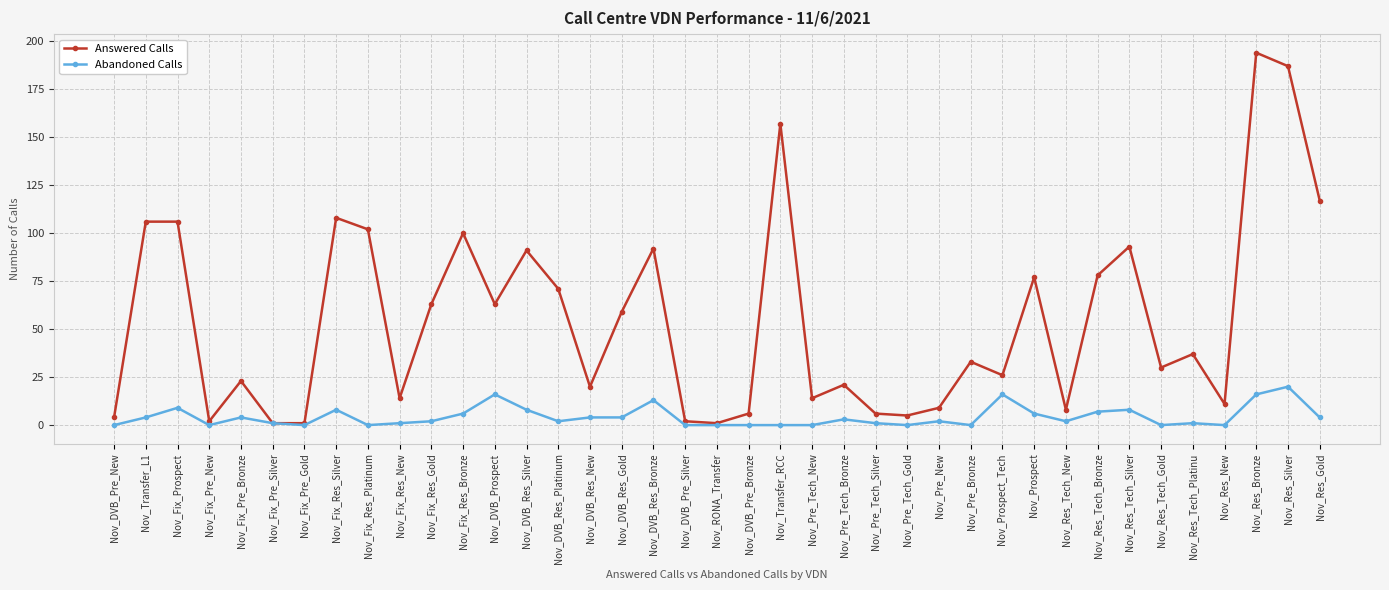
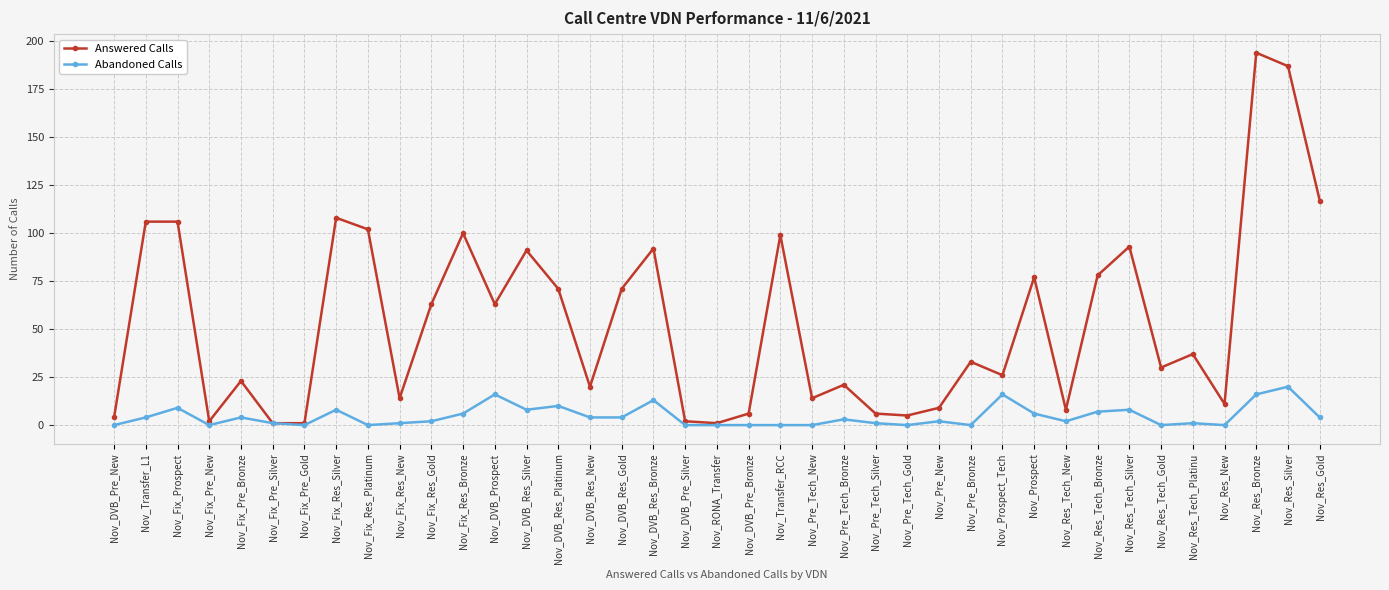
  {
    "Answered Calls": {
      "Nov_DVB_Pre_New": 4,
      "Nov_Transfer_L1": 106,
      "Nov_Fix_Prospect": 106,
      "Nov_Fix_Pre_New": 2,
      "Nov_Fix_Pre_Bronze": 23,
      "Nov_Fix_Res_Silver": 108,
      "Nov_Fix_Res_Platinum": 102,
      "Nov_Fix_Res_New": 14,
      "Nov_Fix_Res_Gold": 63,
      "Nov_Fix_Res_Bronze": 100,
      "Nov_DVB_Prospect": 63,
      "Nov_DVB_Res_Silver": 91,
      "Nov_DVB_Res_Platinum": 71,
      "Nov_DVB_Res_New": 20,
-     "Nov_DVB_Res_Gold": 59,
+     "Nov_DVB_Res_Gold": 71,
      "Nov_DVB_Res_Bronze": 92,
      "Nov_DVB_Pre_Silver": 2,
      "Nov_DVB_Pre_Bronze": 6,
-     "Nov_Transfer_RCC": 157,
+     "Nov_Transfer_RCC": 99,
      "Nov_Pre_Tech_New": 14,
      "Nov_Pre_Tech_Bronze": 21,
      "Nov_Pre_Tech_Silver": 6,
      "Nov_Pre_Tech_Gold": 5,
      "Nov_Pre_New": 9,
      "Nov_Pre_Bronze": 33,
      "Nov_Prospect_Tech": 26,
      "Nov_Prospect": 77,
      "Nov_Res_Tech_New": 8,
      "Nov_Res_Tech_Bronze": 78,
      "Nov_Res_Tech_Silver": 93,
      "Nov_Res_Tech_Gold": 30,
      "Nov_Res_Tech_Platinu": 37,
      "Nov_Res_New": 11,
      "Nov_Res_Bronze": 194,
      "Nov_Res_Silver": 187,
      "Nov_Res_Gold": 117
    },
    "Abandoned Calls": {
      "Nov_DVB_Pre_New": 0,
      "Nov_Transfer_L1": 4,
      "Nov_Fix_Prospect": 9,
      "Nov_Fix_Pre_New": 0,
      "Nov_Fix_Pre_Bronze": 4,
      "Nov_Fix_Res_Silver": 8,
      "Nov_Fix_Res_Platinum": 0,
      "Nov_Fix_Res_New": 1,
      "Nov_Fix_Res_Gold": 2,
      "Nov_Fix_Res_Bronze": 6,
      "Nov_DVB_Prospect": 16,
      "Nov_DVB_Res_Silver": 8,
-     "Nov_DVB_Res_Platinum": 2,
+     "Nov_DVB_Res_Platinum": 10,
      "Nov_DVB_Res_New": 4,
      "Nov_DVB_Res_Gold": 4,
      "Nov_DVB_Res_Bronze": 13,
      "Nov_DVB_Pre_Silver": 0,
      "Nov_DVB_Pre_Bronze": 0,
      "Nov_Transfer_RCC": 0,
      "Nov_Pre_Tech_New": 0,
      "Nov_Pre_Tech_Bronze": 3,
      "Nov_Pre_Tech_Silver": 1,
      "Nov_Pre_Tech_Gold": 0,
      "Nov_Pre_New": 2,
      "Nov_Pre_Bronze": 0,
      "Nov_Prospect_Tech": 16,
      "Nov_Prospect": 6,
      "Nov_Res_Tech_New": 2,
      "Nov_Res_Tech_Bronze": 7,
      "Nov_Res_Tech_Silver": 8,
      "Nov_Res_Tech_Gold": 0,
      "Nov_Res_Tech_Platinu": 1,
      "Nov_Res_New": 0,
      "Nov_Res_Bronze": 16,
      "Nov_Res_Silver": 20,
      "Nov_Res_Gold": 4
    }
  }
